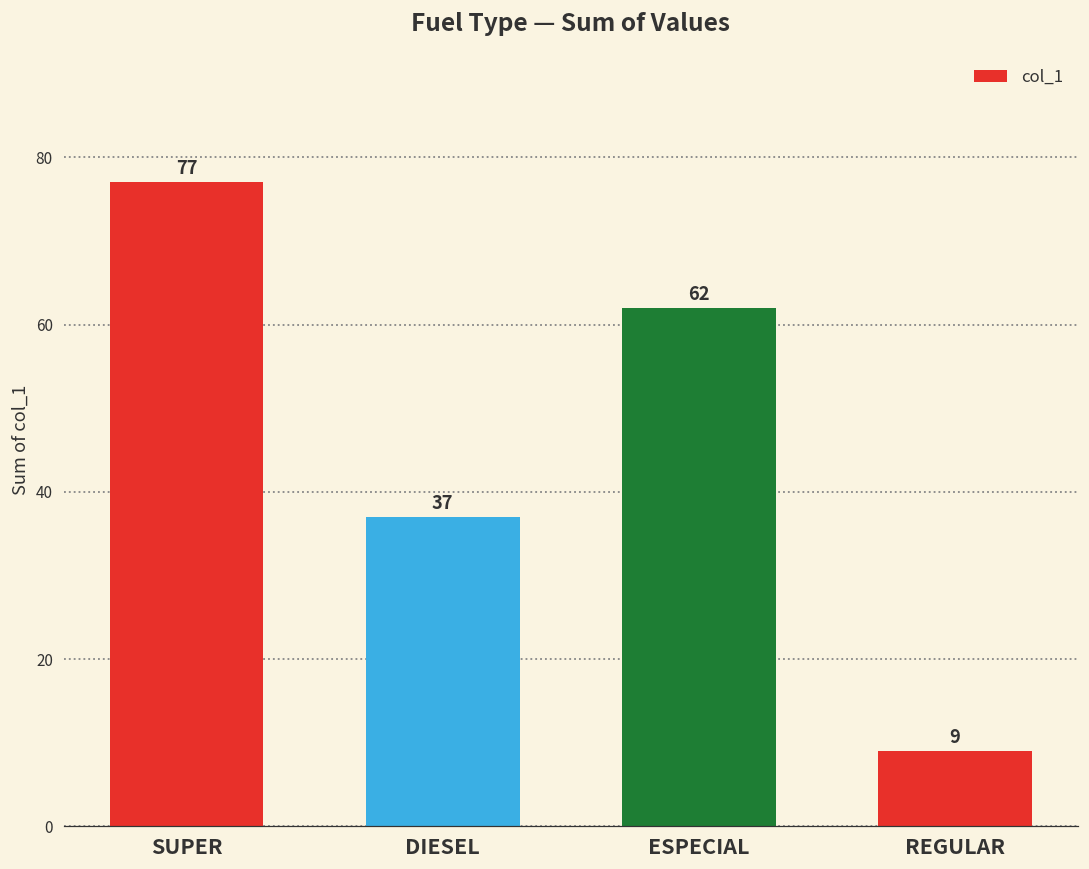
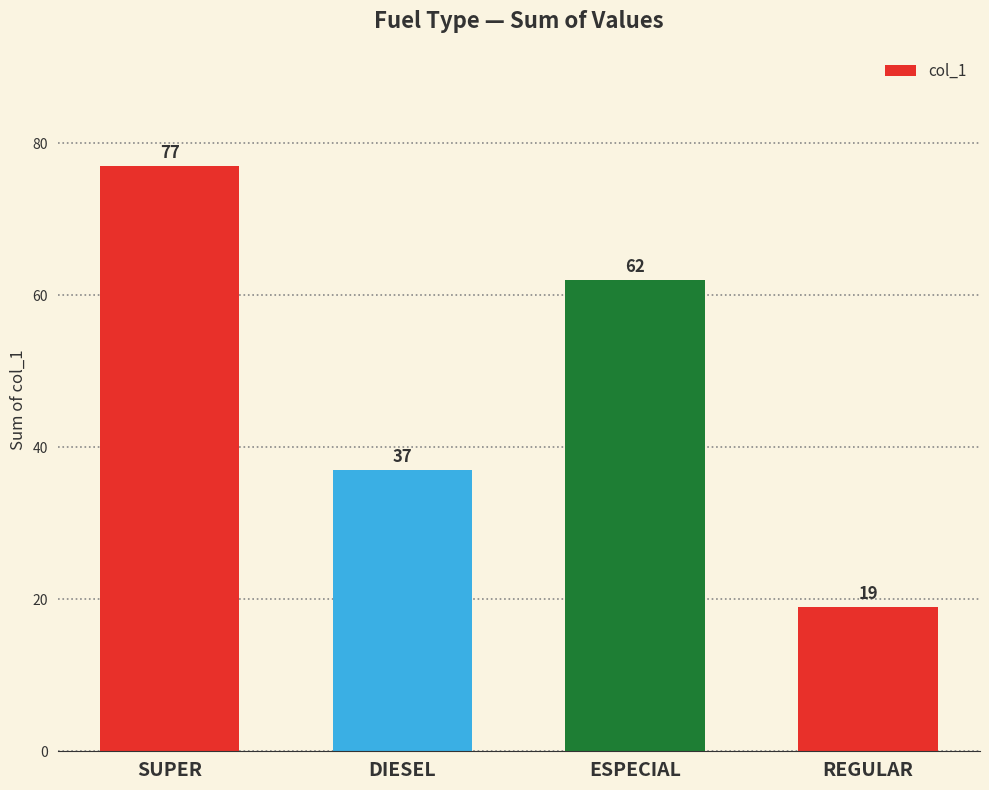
  {
    "SUPER": 77,
    "DIESEL": 37,
    "ESPECIAL": 62,
-   "REGULAR": 9
+   "REGULAR": 19
  }
